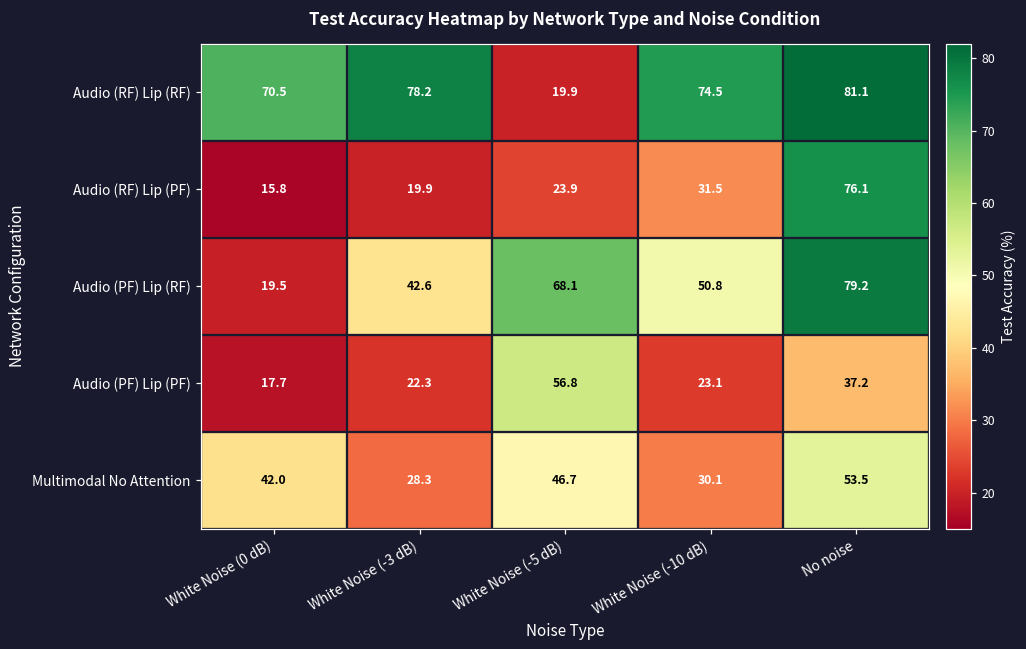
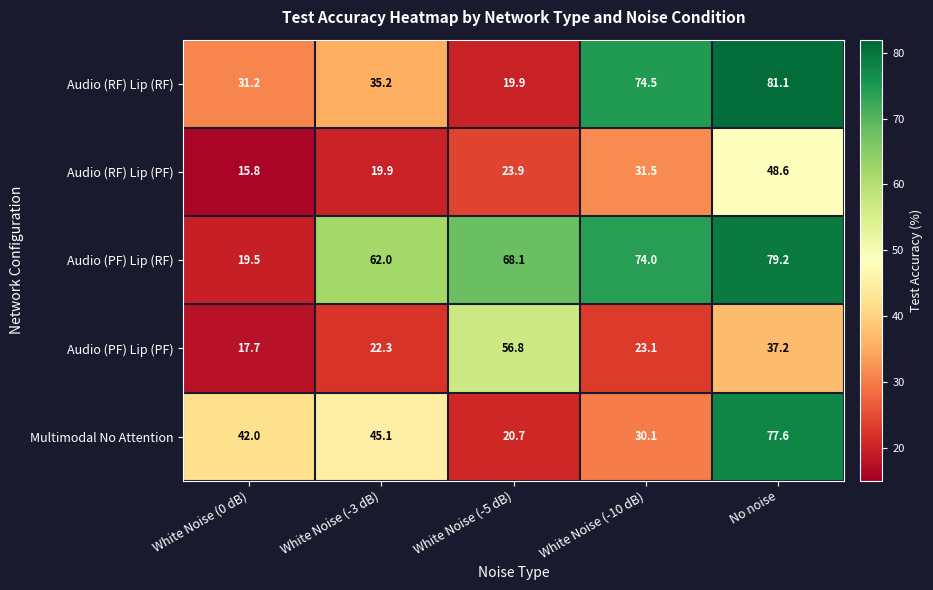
  {
    "Audio (RF) Lip (RF)": {
-     "White Noise (0 dB)": 70.5,
-     "White Noise (-3 dB)": 78.2,
+     "White Noise (0 dB)": 31.2,
+     "White Noise (-3 dB)": 35.2,
      "White Noise (-5 dB)": 19.9,
      "White Noise (-10 dB)": 74.5,
      "No noise": 81.1
    },
    "Audio (RF) Lip (PF)": {
      "White Noise (0 dB)": 15.8,
      "White Noise (-3 dB)": 19.9,
      "White Noise (-5 dB)": 23.9,
      "White Noise (-10 dB)": 31.5,
-     "No noise": 76.1
+     "No noise": 48.6
    },
    "Audio (PF) Lip (RF)": {
      "White Noise (0 dB)": 19.5,
-     "White Noise (-3 dB)": 42.6,
+     "White Noise (-3 dB)": 62.0,
      "White Noise (-5 dB)": 68.1,
-     "White Noise (-10 dB)": 50.8,
+     "White Noise (-10 dB)": 74.0,
      "No noise": 79.2
    },
    "Audio (PF) Lip (PF)": {
      "White Noise (0 dB)": 17.7,
      "White Noise (-3 dB)": 22.3,
      "White Noise (-5 dB)": 56.8,
      "White Noise (-10 dB)": 23.1,
      "No noise": 37.2
    },
    "Multimodal No Attention": {
      "White Noise (0 dB)": 42.0,
-     "White Noise (-3 dB)": 28.3,
-     "White Noise (-5 dB)": 46.7,
+     "White Noise (-3 dB)": 45.1,
+     "White Noise (-5 dB)": 20.7,
      "White Noise (-10 dB)": 30.1,
-     "No noise": 53.5
+     "No noise": 77.6
    }
  }
